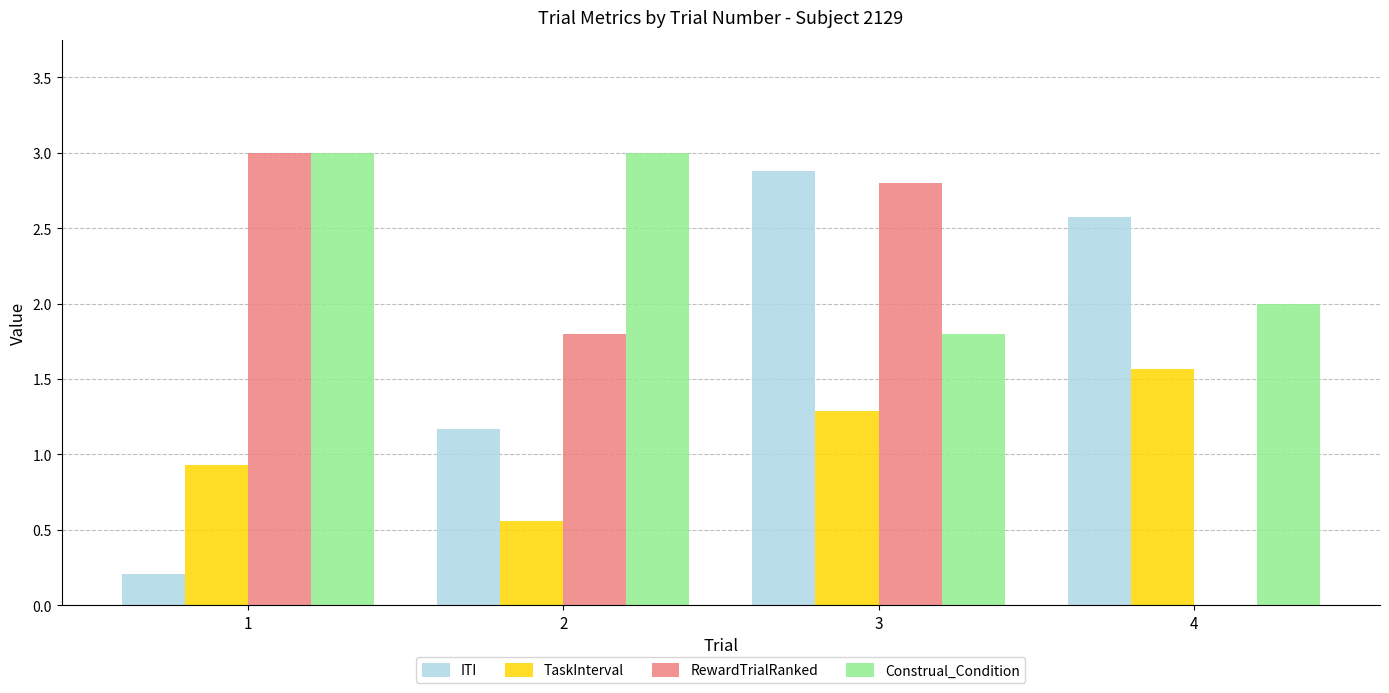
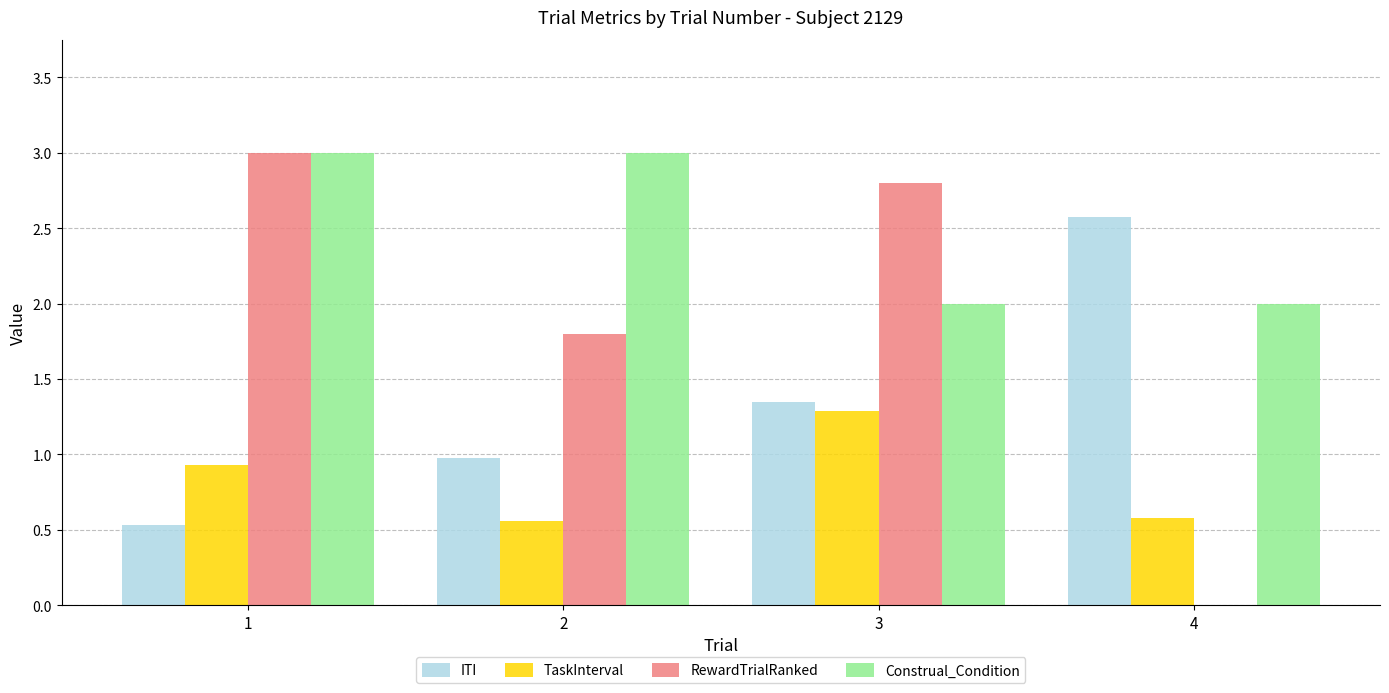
  {
    "ITI": {
-     "1": 0.20,
-     "2": 1.17,
-     "3": 2.88,
+     "1": 0.53,
+     "2": 0.97,
+     "3": 1.34,
      "4": 2.57
    },
    "TaskInterval": {
      "1": 0.93,
      "2": 0.56,
      "3": 1.28,
-     "4": 1.57
+     "4": 0.58
    },
    "RewardTrialRanked": {
      "1": 3.00,
      "2": 1.80,
      "3": 2.80,
      "4": 0.00
    },
    "Construal_Condition": {
      "1": 3.0,
      "2": 3.0,
-     "3": 1.8,
+     "3": 2.0,
      "4": 2.0
    }
  }
